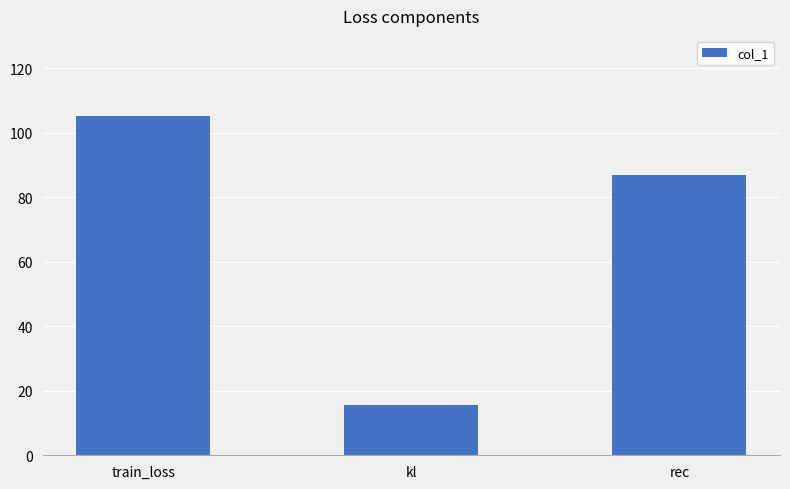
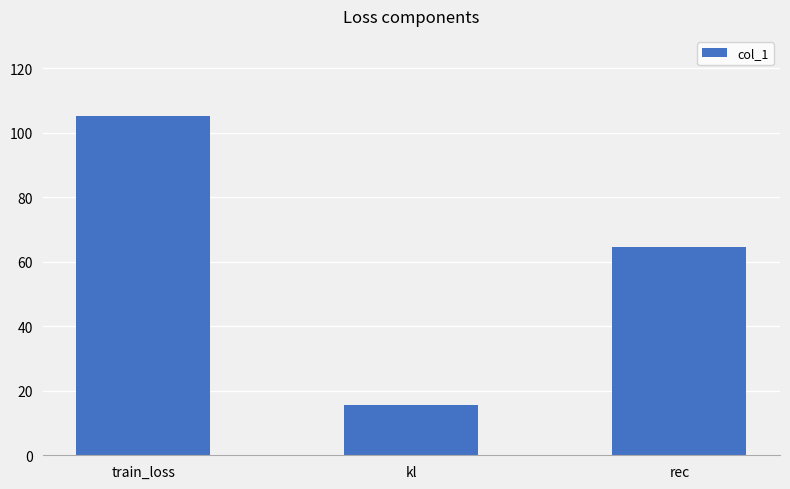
  {
    "train_loss": 105,
    "kl": 16,
-   "rec": 87
+   "rec": 65
  }
